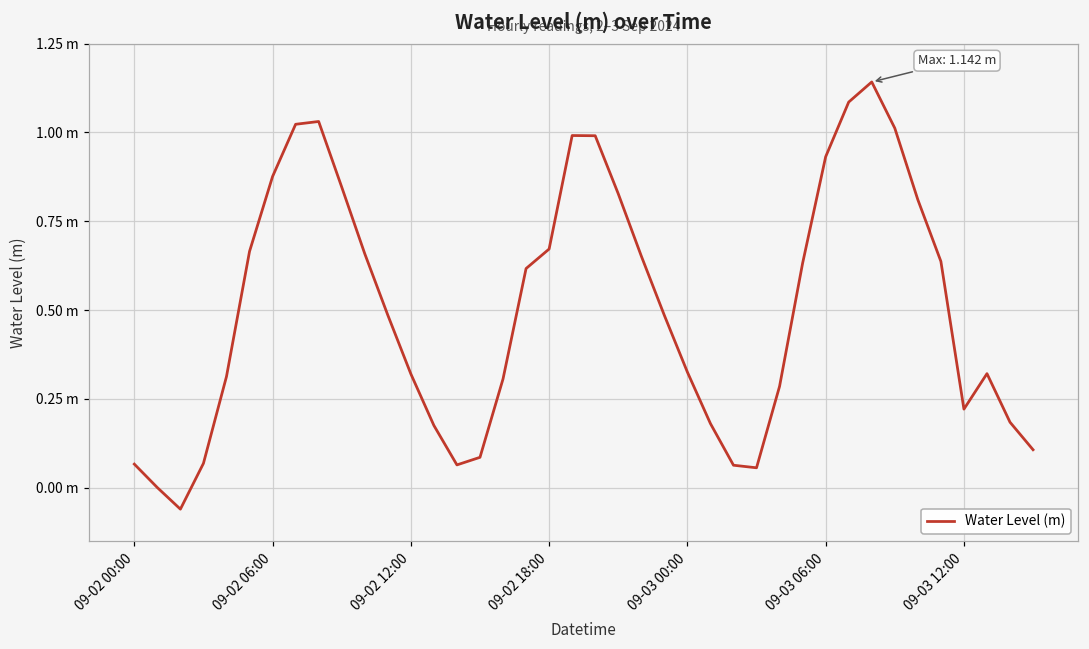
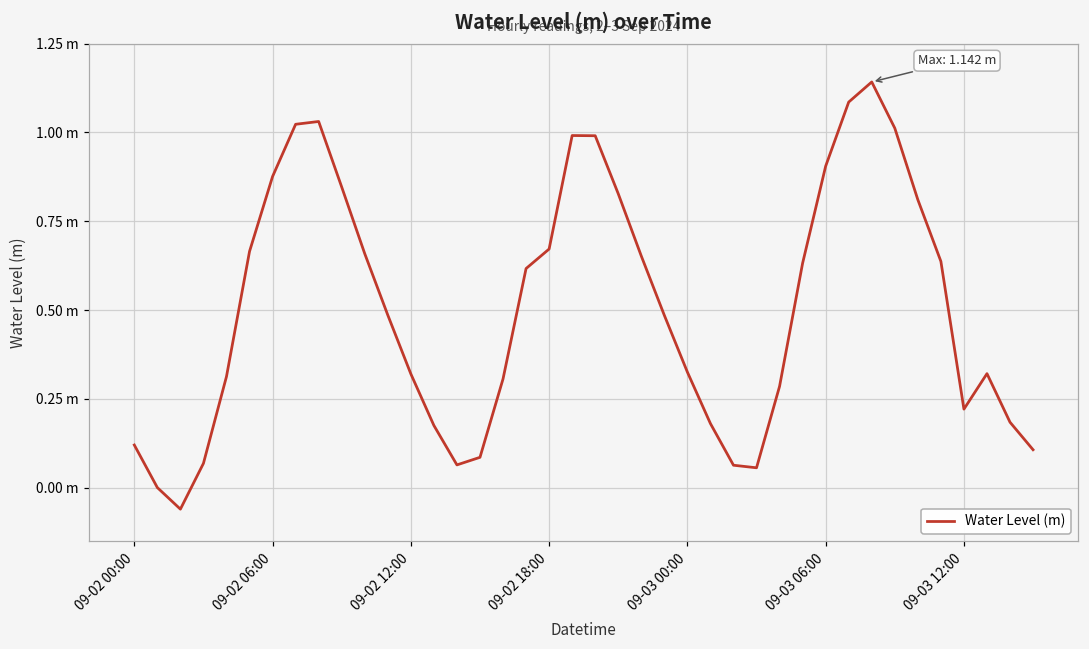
  {
-   "09-02 00:00": "0.07 m",
+   "09-02 00:00": "0.12 m",
    "09-02 06:00": "0.88 m",
    "09-02 12:00": "0.32 m",
    "09-02 18:00": "0.67 m",
    "09-03 00:00": "0.33 m",
-   "09-03 06:00": "0.93 m",
+   "09-03 06:00": "0.91 m",
    "09-03 12:00": "0.22 m"
  }
